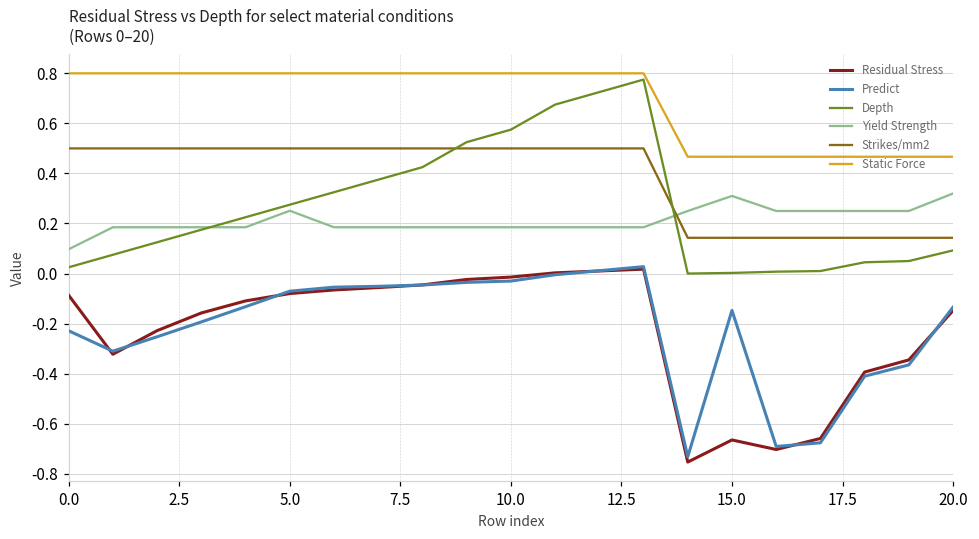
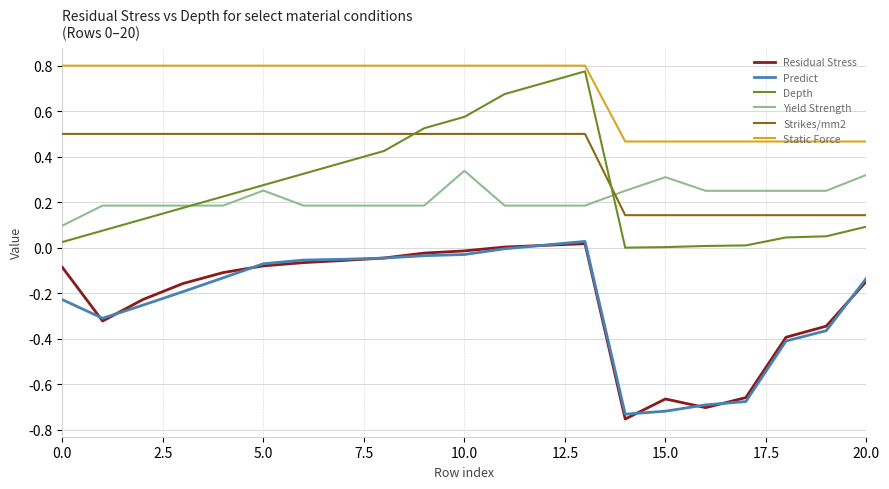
  {
    "Residual Stress": {
      "0.0": -0.09,
      "10.0": -0.01,
      "15.0": -0.66,
      "20.0": -0.15
    },
    "Predict": {
      "0.0": -0.23,
      "10.0": -0.03,
-     "15.0": -0.15,
+     "15.0": -0.72,
      "20.0": -0.13
    },
    "Yield Strength": {
      "0.0": 0.10,
      "5.0": 0.25,
-     "10.0": 0.19,
+     "10.0": 0.34,
      "15.0": 0.31,
      "20.0": 0.32
    },
    "Static Force": {
      "0.0": 0.80,
      "5.0": 0.80,
      "10.0": 0.80,
      "15.0": 0.47,
      "20.0": 0.47
    }
  }
